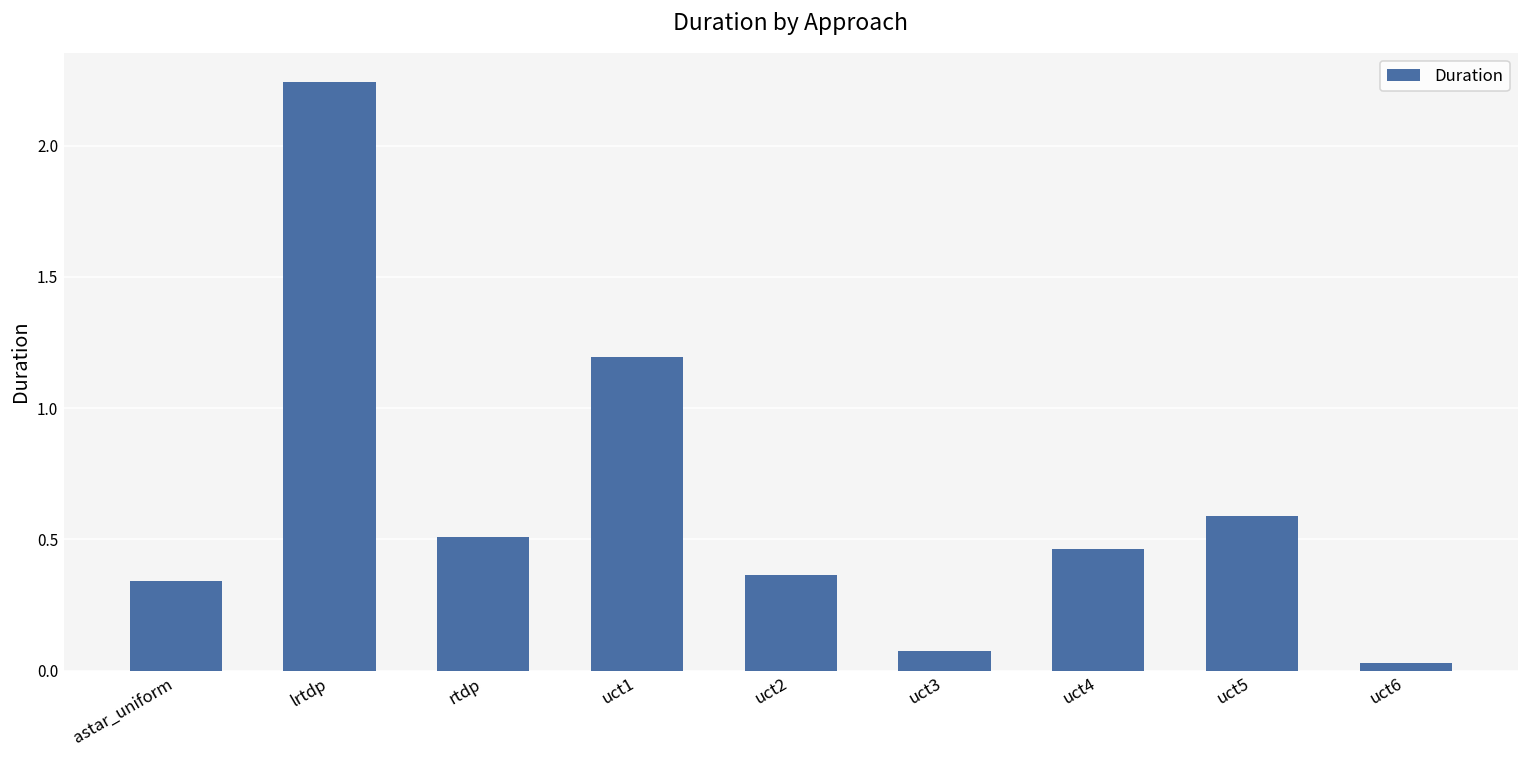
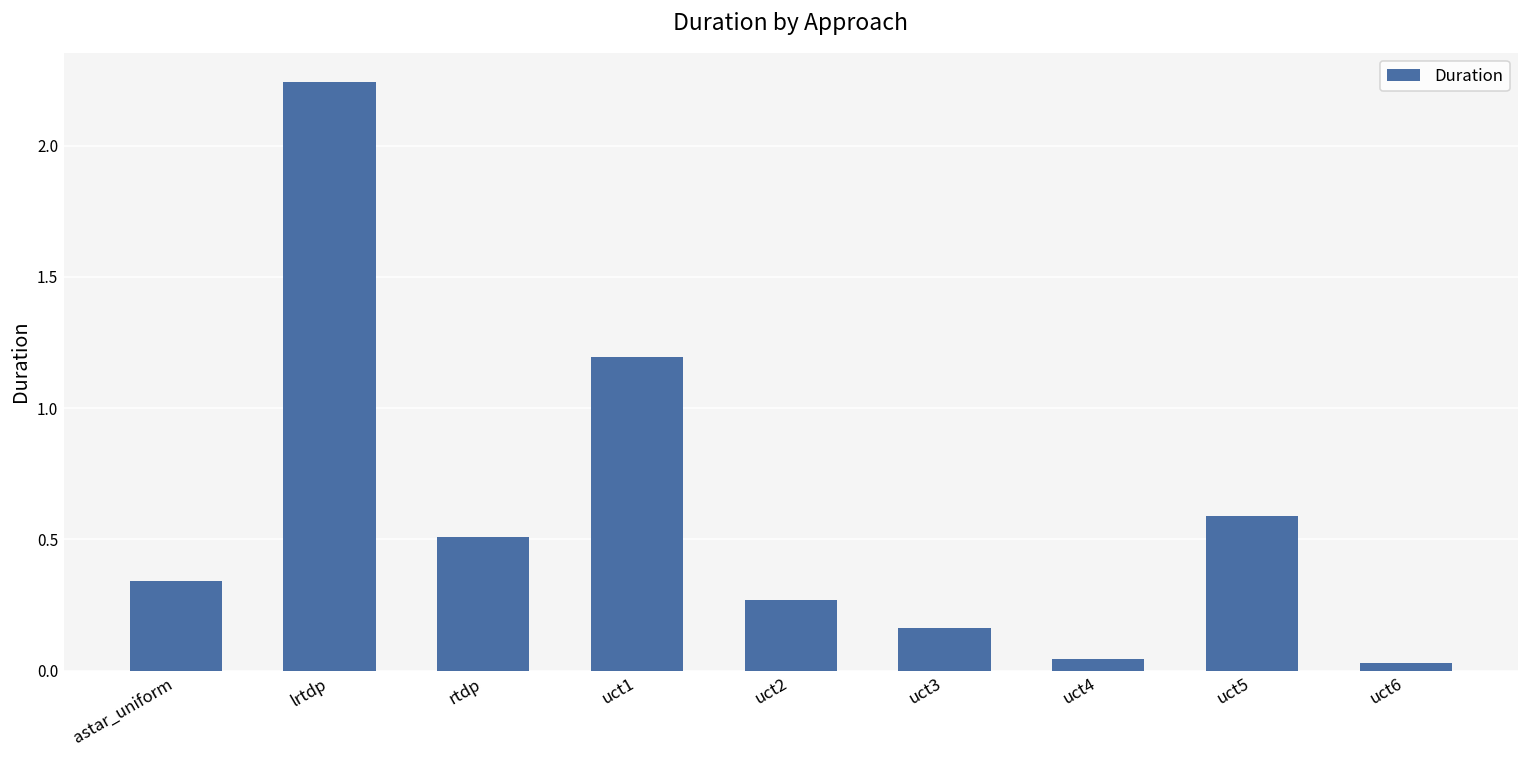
  {
    "astar_uniform": 0.34,
    "lrtdp": 2.24,
    "rtdp": 0.51,
    "uct1": 1.19,
-   "uct2": 0.36,
-   "uct3": 0.08,
-   "uct4": 0.46,
+   "uct2": 0.27,
+   "uct3": 0.16,
+   "uct4": 0.04,
    "uct5": 0.59,
    "uct6": 0.03
  }
